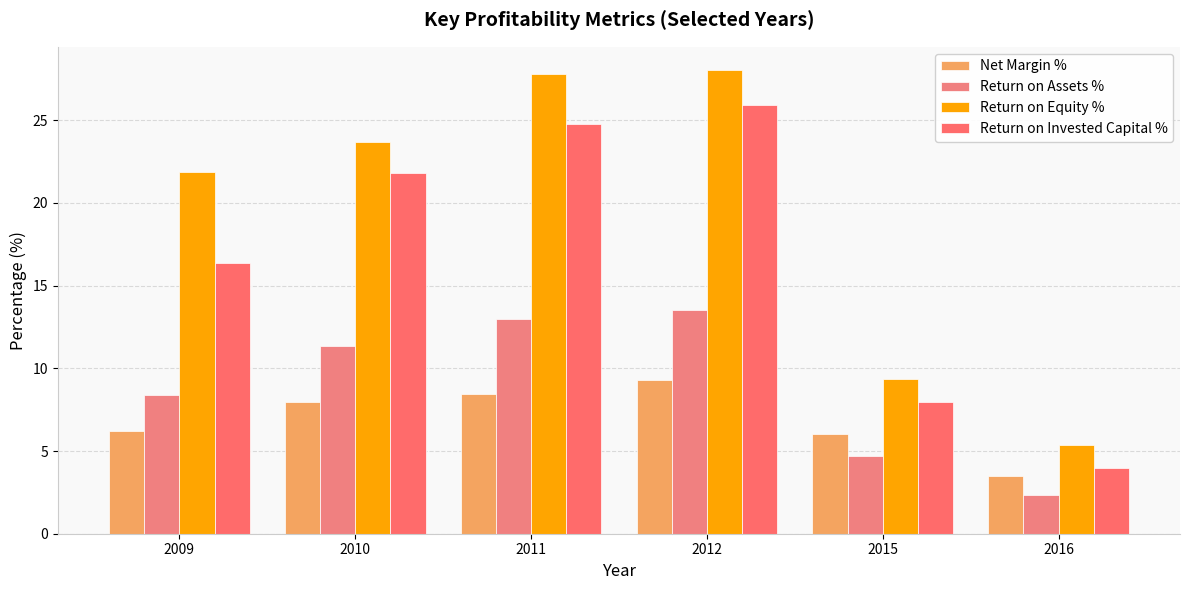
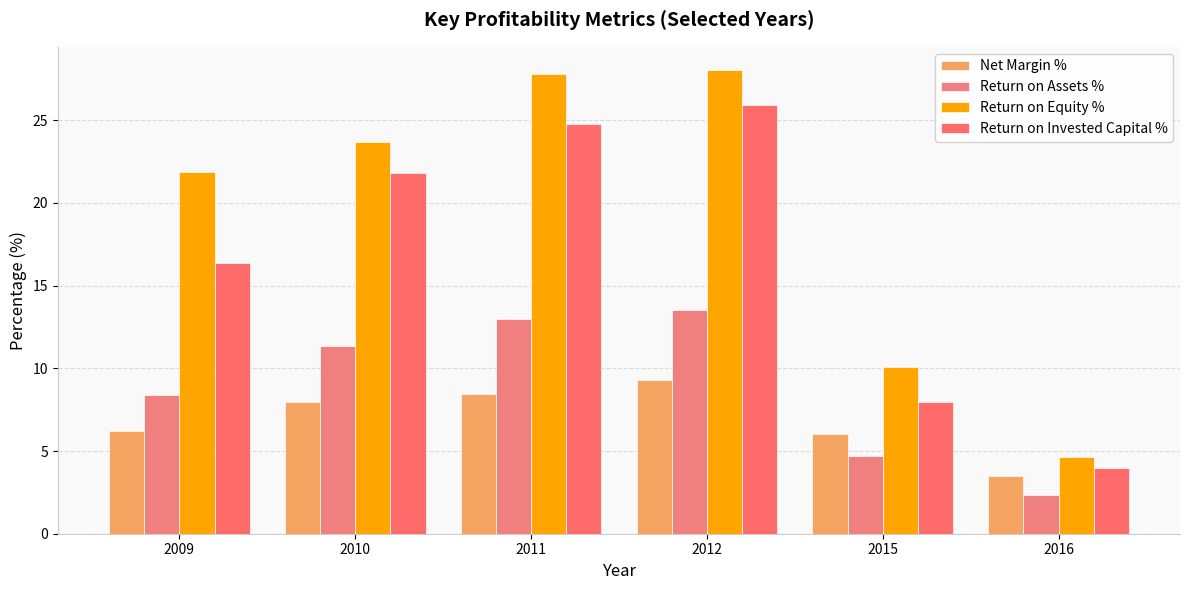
  {
    "Return on Equity %": {
      "2009": 21.8,
      "2010": 23.7,
      "2011": 27.8,
      "2012": 28.0,
-     "2015": 9.4,
-     "2016": 5.4
+     "2015": 10.1,
+     "2016": 4.6
    }
  }
